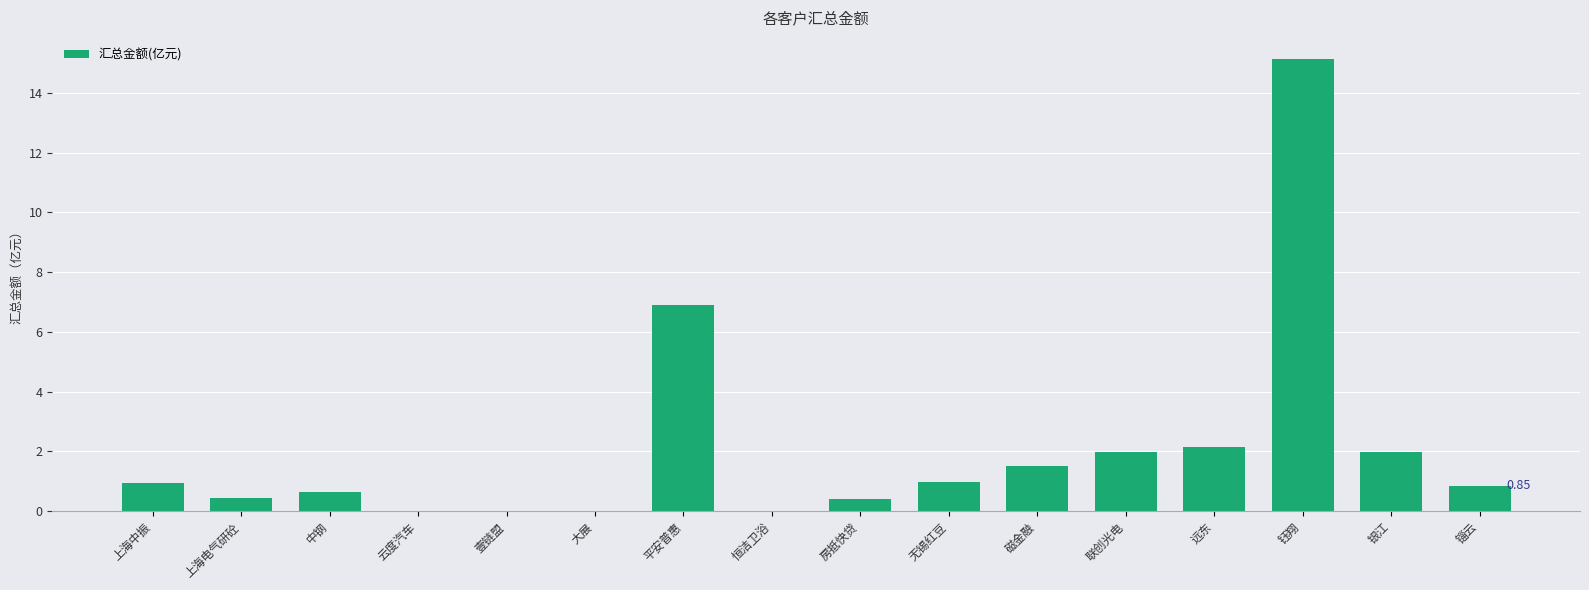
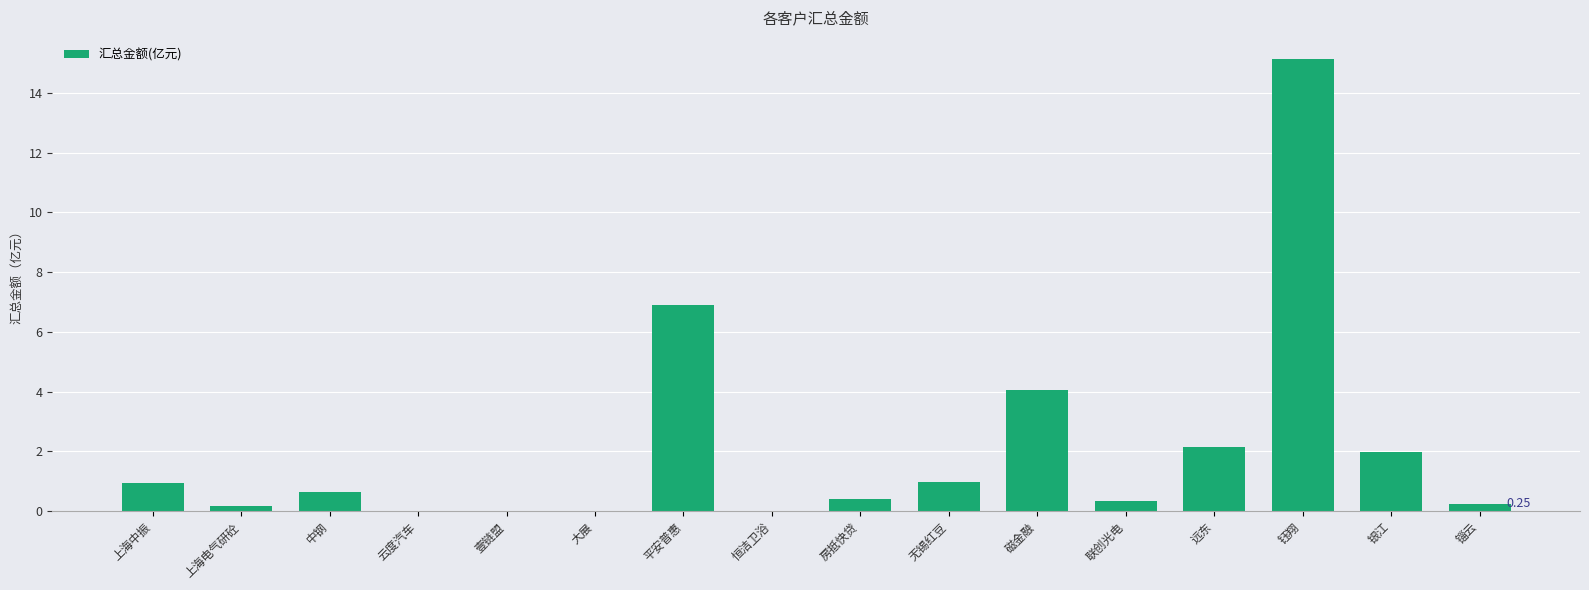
  {
-   "上海电气研砼": 0.4,
-   "磁金融": 1.5,
-   "联创光电": 2.0,
-   "锱云": 0.85
+   "上海电气研砼": 0.2,
+   "磁金融": 4.1,
+   "联创光电": 0.3,
+   "锱云": 0.25
  }
